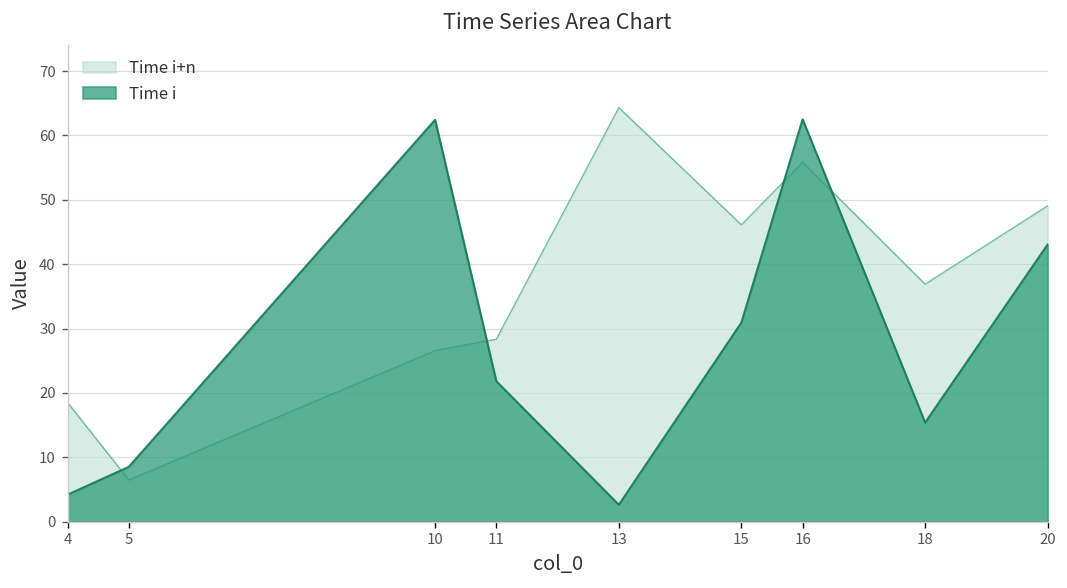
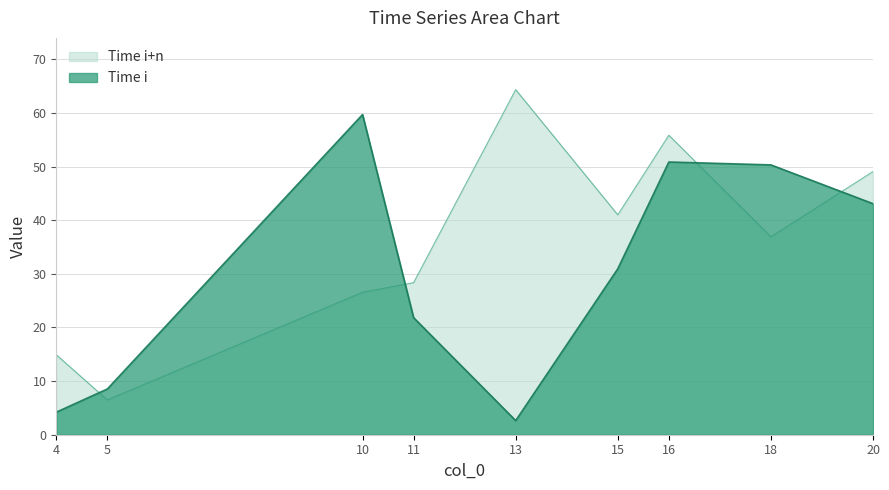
  {
    "Time i+n": {
-     "4": 19,
+     "4": 15,
      "5": 6,
      "10": 27,
      "11": 28,
      "13": 64,
-     "15": 46,
+     "15": 41,
      "16": 56,
      "18": 37,
      "20": 49
    },
    "Time i": {
      "4": 4,
      "5": 9,
-     "10": 62,
+     "10": 60,
      "11": 22,
      "13": 3,
      "15": 31,
-     "16": 63,
-     "18": 15,
+     "16": 51,
+     "18": 50,
      "20": 43
    }
  }
